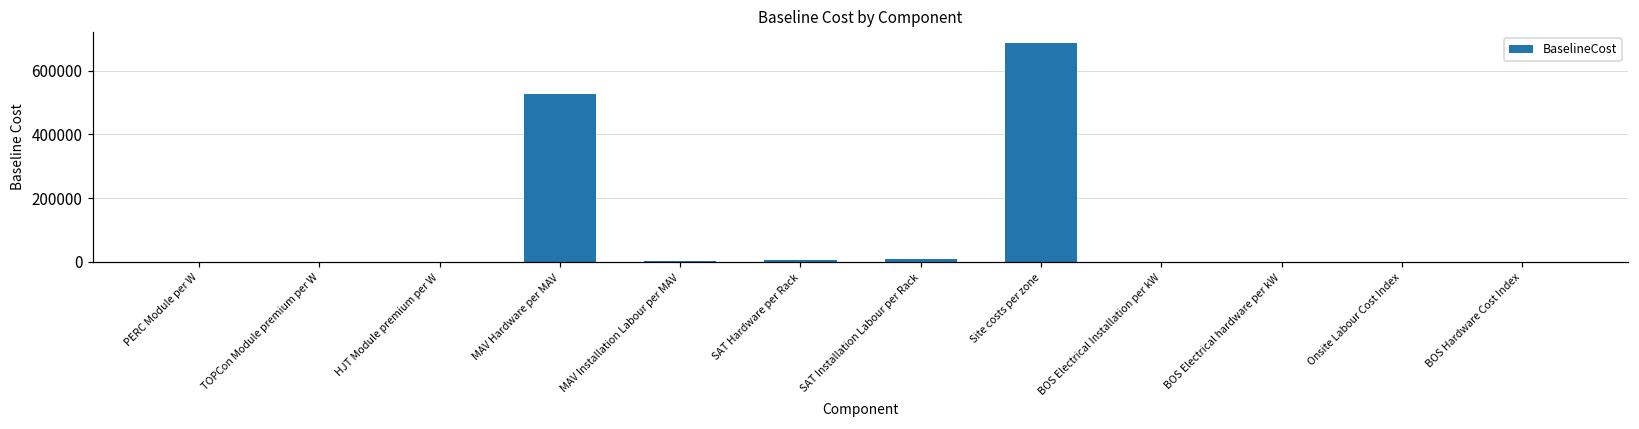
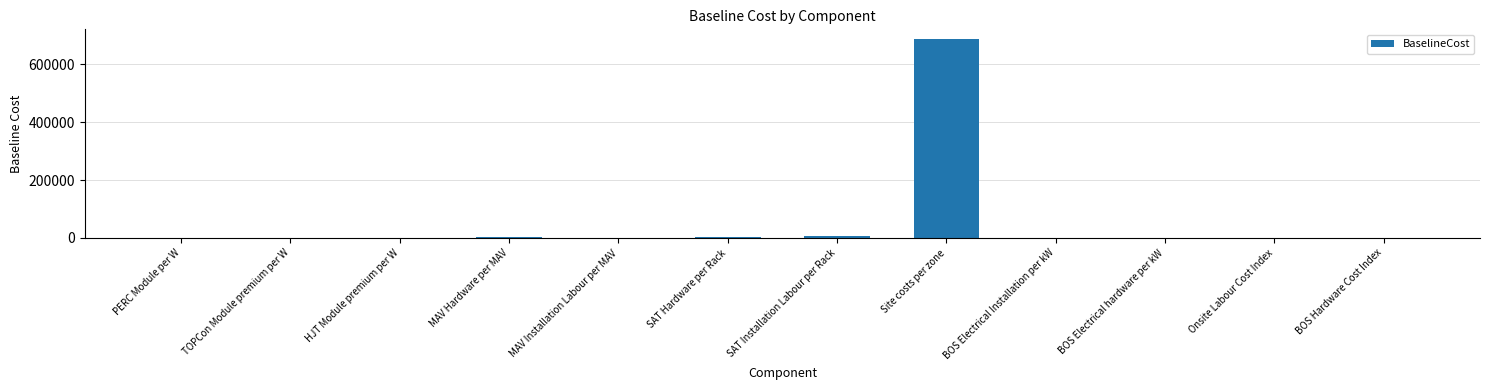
  {
-   "MAV Hardware per MAV": 530000,
+   "MAV Hardware per MAV": 0,
    "Site costs per zone": 690000
  }
